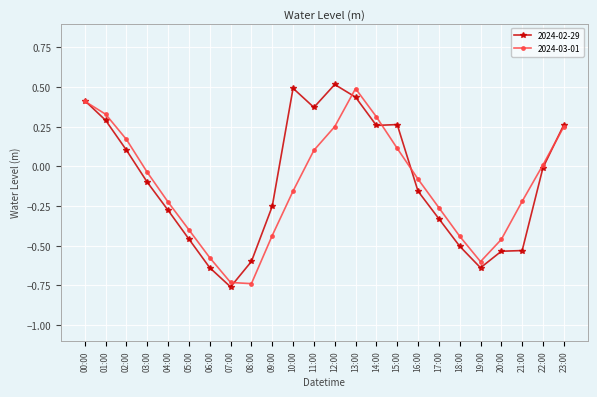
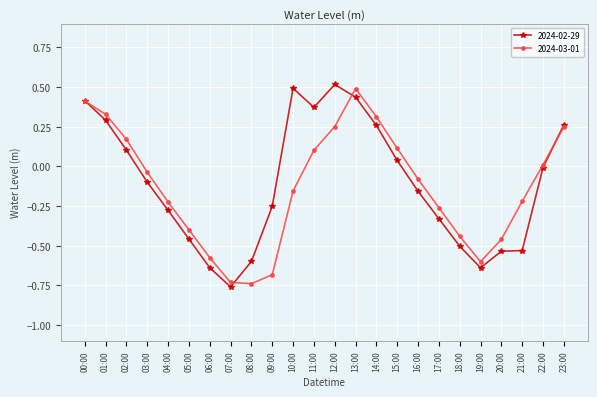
  {
    "2024-02-29": {
      "01:00": 0.29,
      "02:00": 0.10,
      "03:00": -0.10,
      "04:00": -0.28,
      "05:00": -0.46,
      "06:00": -0.64,
      "07:00": -0.76,
      "08:00": -0.60,
      "09:00": -0.25,
      "10:00": 0.49,
      "11:00": 0.37,
      "12:00": 0.52,
      "13:00": 0.44,
      "14:00": 0.26,
-     "15:00": 0.26,
+     "15:00": 0.04,
      "16:00": -0.16,
      "17:00": -0.33,
      "18:00": -0.50,
      "19:00": -0.64,
      "20:00": -0.53,
      "21:00": -0.53,
      "22:00": -0.01
    },
    "2024-03-01": {
      "01:00": 0.33,
      "02:00": 0.17,
      "03:00": -0.04,
      "04:00": -0.22,
      "05:00": -0.40,
      "06:00": -0.58,
      "07:00": -0.73,
      "08:00": -0.74,
-     "09:00": -0.44,
+     "09:00": -0.68,
      "10:00": -0.16,
      "11:00": 0.10,
      "12:00": 0.25,
      "13:00": 0.49,
      "14:00": 0.31,
      "15:00": 0.11,
      "16:00": -0.08,
      "17:00": -0.26,
      "18:00": -0.44,
      "19:00": -0.60,
      "20:00": -0.46,
      "21:00": -0.22,
      "22:00": 0.01
    }
  }
